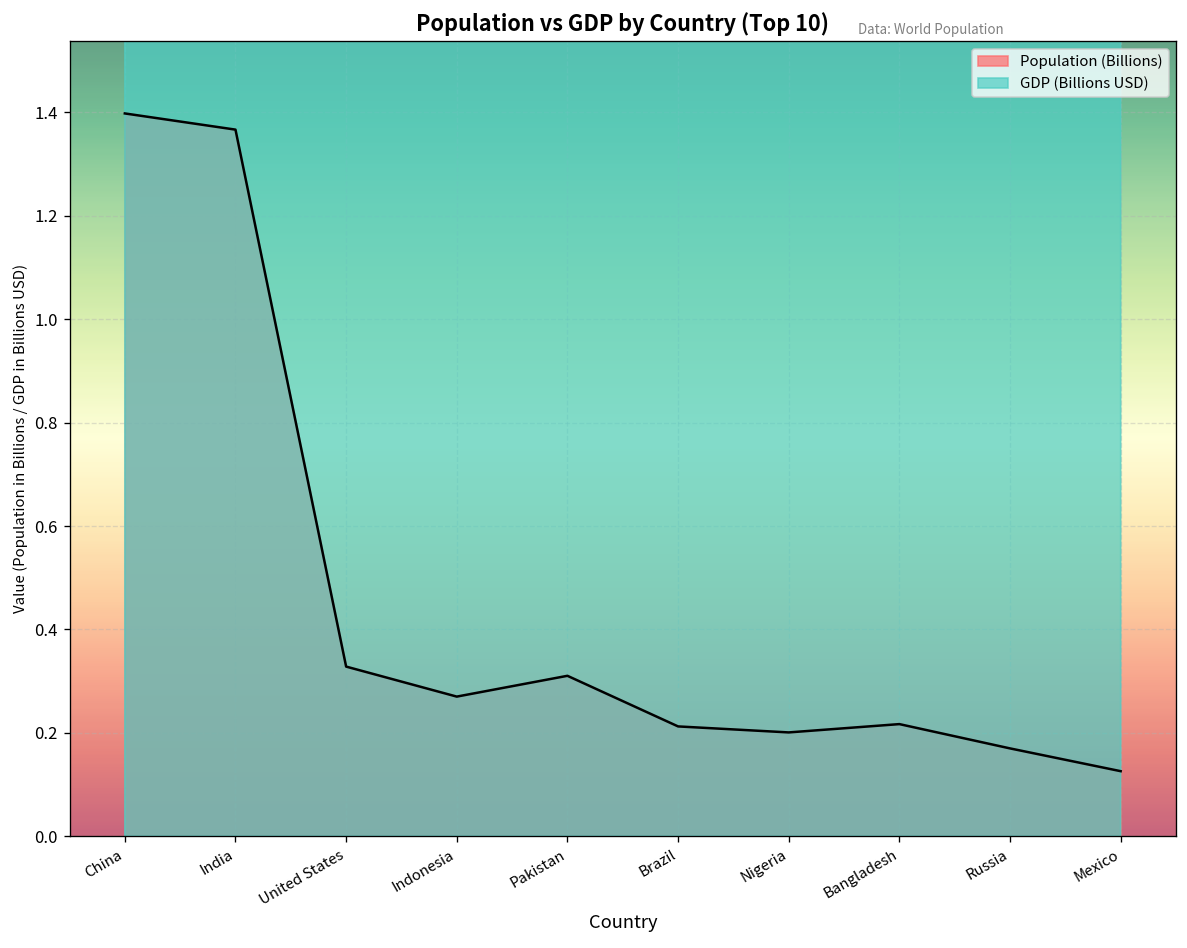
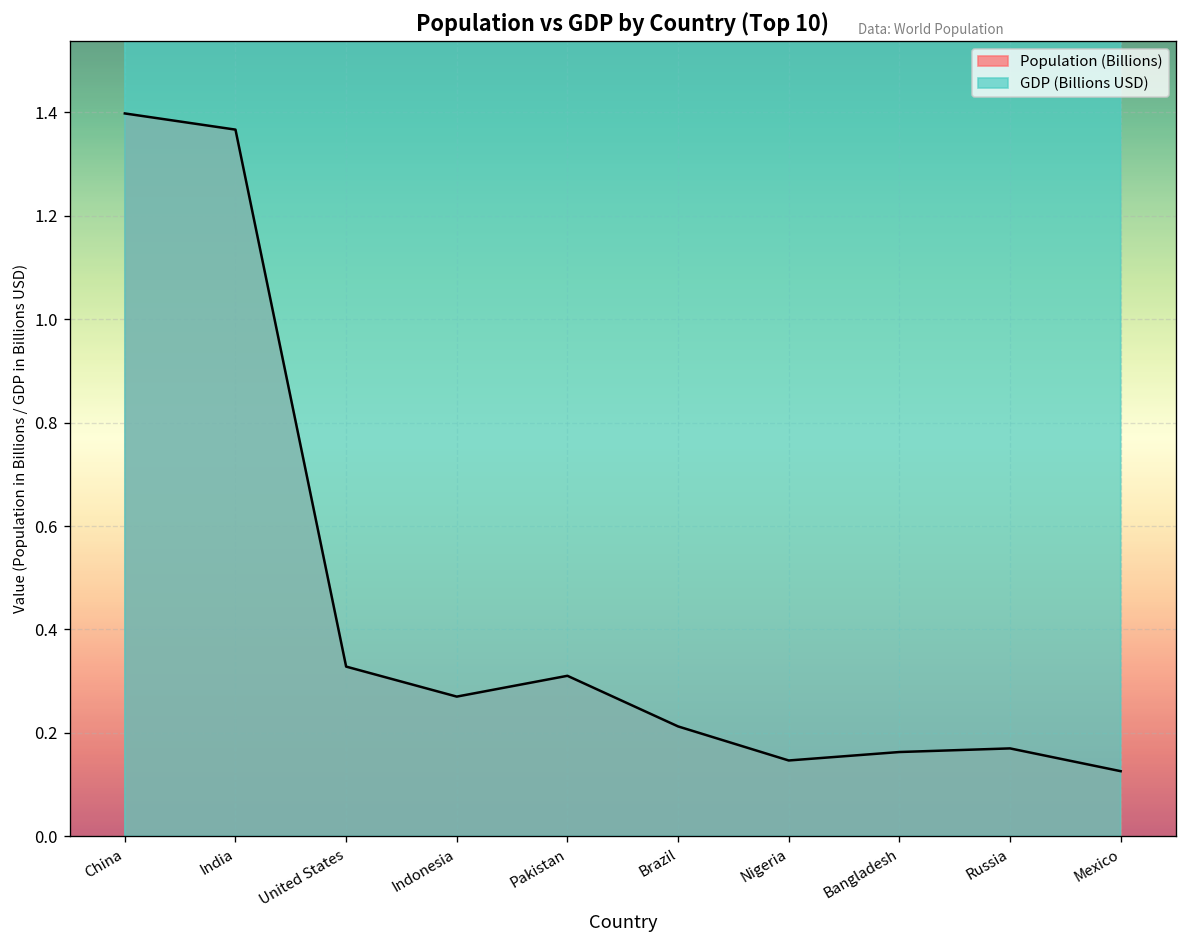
  {
    "Population (Billions)": {
      "China": 1.40,
      "India": 1.37,
      "United States": 0.33,
      "Indonesia": 0.27,
      "Pakistan": 0.31,
      "Brazil": 0.21,
-     "Nigeria": 0.20,
-     "Bangladesh": 0.22,
+     "Nigeria": 0.15,
+     "Bangladesh": 0.16,
      "Russia": 0.17,
      "Mexico": 0.13
    }
  }
